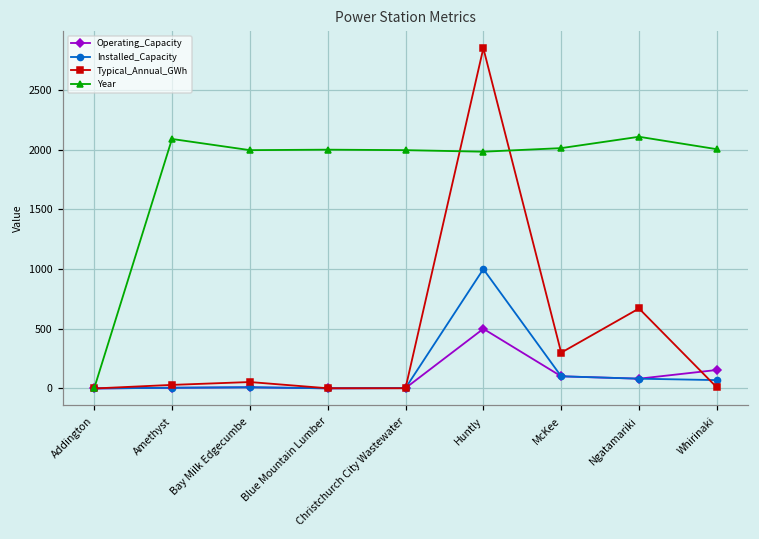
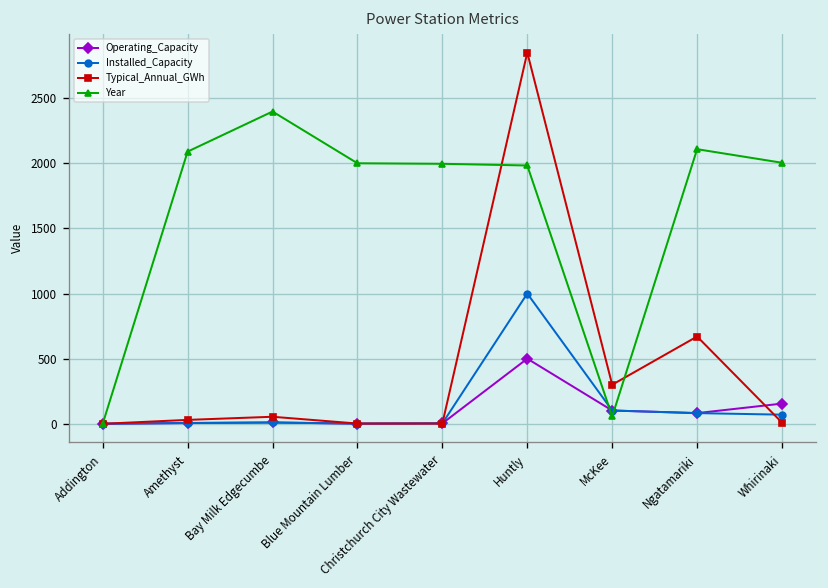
  {
    "Operating_Capacity": {
      "Huntly": 500,
      "Whirinaki": 160
    },
    "Installed_Capacity": {
      "Huntly": 1000,
      "Whirinaki": 70
    },
    "Typical_Annual_GWh": {
      "Amethyst": 30,
      "Bay Milk Edgecumbe": 50,
      "Huntly": 2850,
      "McKee": 300,
      "Ngatamariki": 670,
      "Whirinaki": 10
    },
    "Year": {
      "Amethyst": 2090,
-     "Bay Milk Edgecumbe": 2000,
+     "Bay Milk Edgecumbe": 2400,
      "Blue Mountain Lumber": 2000,
      "Christchurch City Wastewater": 2000,
      "Huntly": 1980,
-     "McKee": 2010,
+     "McKee": 60,
      "Ngatamariki": 2110,
      "Whirinaki": 2000
    }
  }
